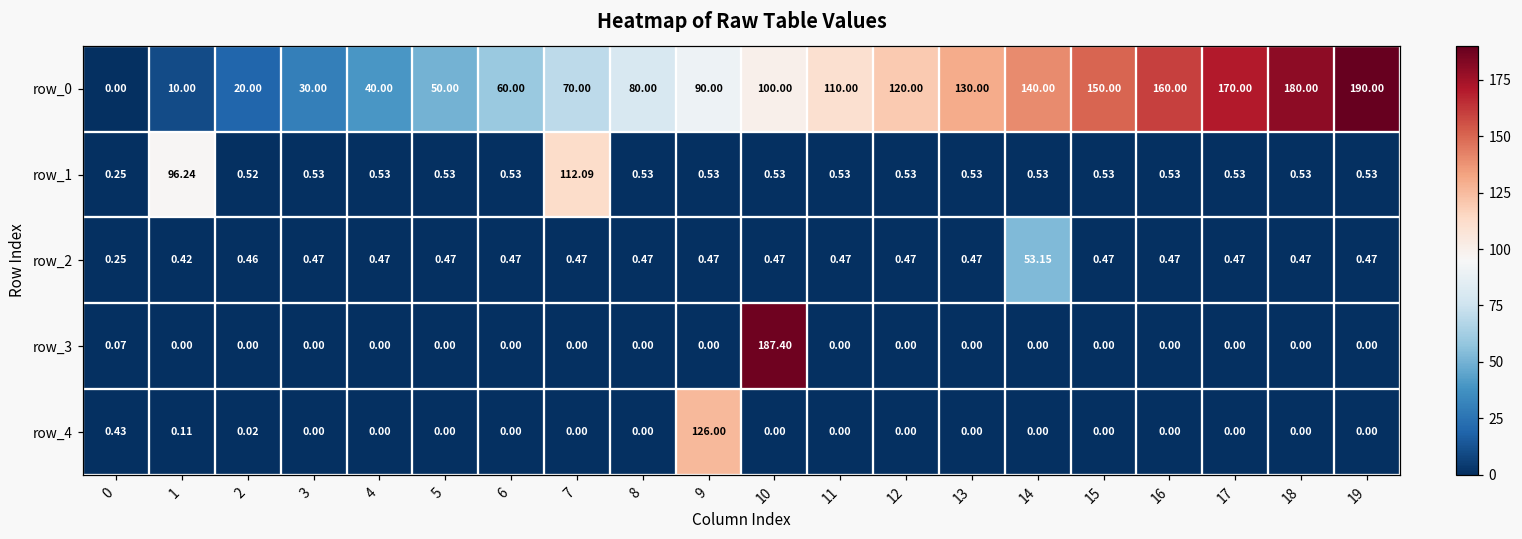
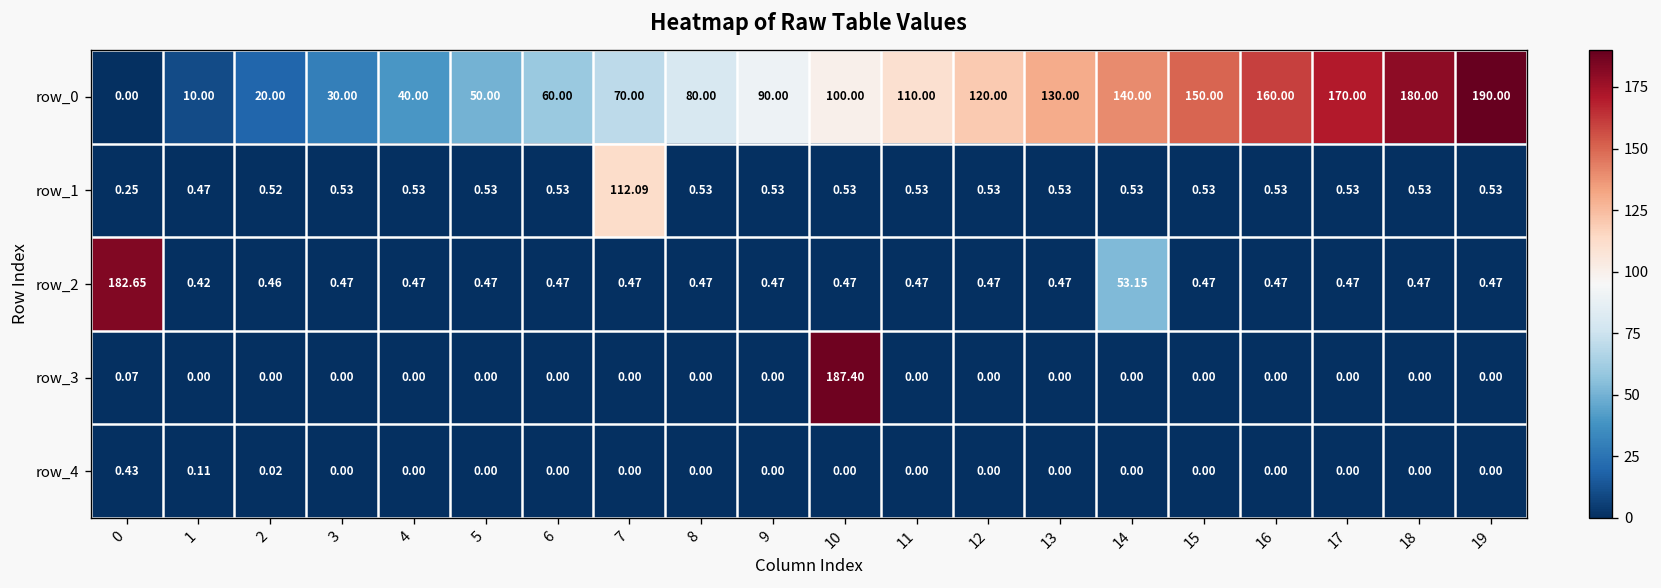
  {
    "row_0": {
      "0": 0.00,
      "1": 10.00,
      "2": 20.00,
      "3": 30.00,
      "4": 40.00,
      "5": 50.00,
      "6": 60.00,
      "7": 70.00,
      "8": 80.00,
      "9": 90.00,
      "10": 100.00,
      "11": 110.00,
      "12": 120.00,
      "13": 130.00,
      "14": 140.00,
      "15": 150.00,
      "16": 160.00,
      "17": 170.00,
      "18": 180.00,
      "19": 190.00
    },
    "row_1": {
      "0": 0.25,
-     "1": 96.24,
+     "1": 0.47,
      "2": 0.52,
      "3": 0.53,
      "4": 0.53,
      "5": 0.53,
      "6": 0.53,
      "7": 112.09,
      "8": 0.53,
      "9": 0.53,
      "10": 0.53,
      "11": 0.53,
      "12": 0.53,
      "13": 0.53,
      "14": 0.53,
      "15": 0.53,
      "16": 0.53,
      "17": 0.53,
      "18": 0.53,
      "19": 0.53
    },
    "row_2": {
-     "0": 0.25,
+     "0": 182.65,
      "1": 0.42,
      "2": 0.46,
      "3": 0.47,
      "4": 0.47,
      "5": 0.47,
      "6": 0.47,
      "7": 0.47,
      "8": 0.47,
      "9": 0.47,
      "10": 0.47,
      "11": 0.47,
      "12": 0.47,
      "13": 0.47,
      "14": 53.15,
      "15": 0.47,
      "16": 0.47,
      "17": 0.47,
      "18": 0.47,
      "19": 0.47
    },
    "row_3": {
      "0": 0.07,
      "1": 0.00,
      "2": 0.00,
      "3": 0.00,
      "4": 0.00,
      "5": 0.00,
      "6": 0.00,
      "7": 0.00,
      "8": 0.00,
      "9": 0.00,
      "10": 187.40,
      "11": 0.00,
      "12": 0.00,
      "13": 0.00,
      "14": 0.00,
      "15": 0.00,
      "16": 0.00,
      "17": 0.00,
      "18": 0.00,
      "19": 0.00
    },
    "row_4": {
      "0": 0.43,
      "1": 0.11,
      "2": 0.02,
      "3": 0.00,
      "4": 0.00,
      "5": 0.00,
      "6": 0.00,
      "7": 0.00,
      "8": 0.00,
-     "9": 126.00,
+     "9": 0.00,
      "10": 0.00,
      "11": 0.00,
      "12": 0.00,
      "13": 0.00,
      "14": 0.00,
      "15": 0.00,
      "16": 0.00,
      "17": 0.00,
      "18": 0.00,
      "19": 0.00
    }
  }
